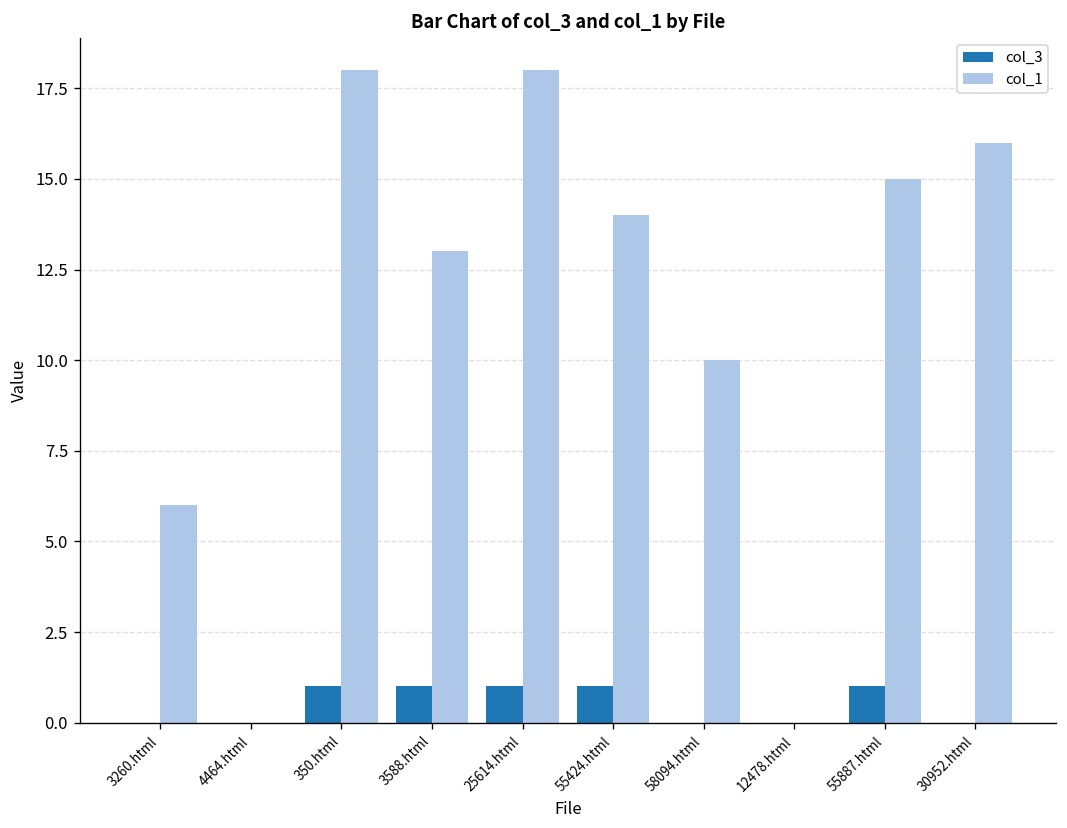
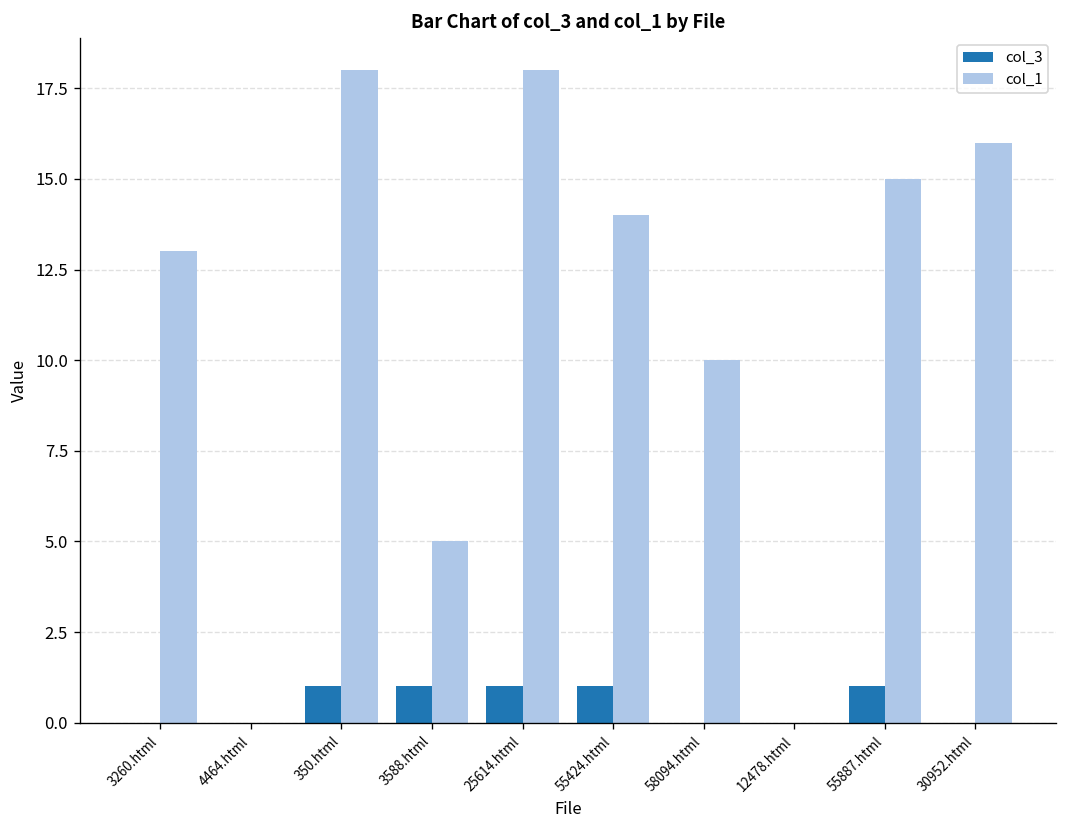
  {
    "col_3": {
      "3260.html": 0,
      "4464.html": 0,
      "350.html": 1,
      "3588.html": 1,
      "25614.html": 1,
      "55424.html": 1,
      "58094.html": 0,
      "12478.html": 0,
      "55887.html": 1,
      "30952.html": 0
    },
    "col_1": {
-     "3260.html": 6,
+     "3260.html": 13,
      "4464.html": 0,
      "350.html": 18,
-     "3588.html": 13,
+     "3588.html": 5,
      "25614.html": 18,
      "55424.html": 14,
      "58094.html": 10,
      "12478.html": 0,
      "55887.html": 15,
      "30952.html": 16
    }
  }
